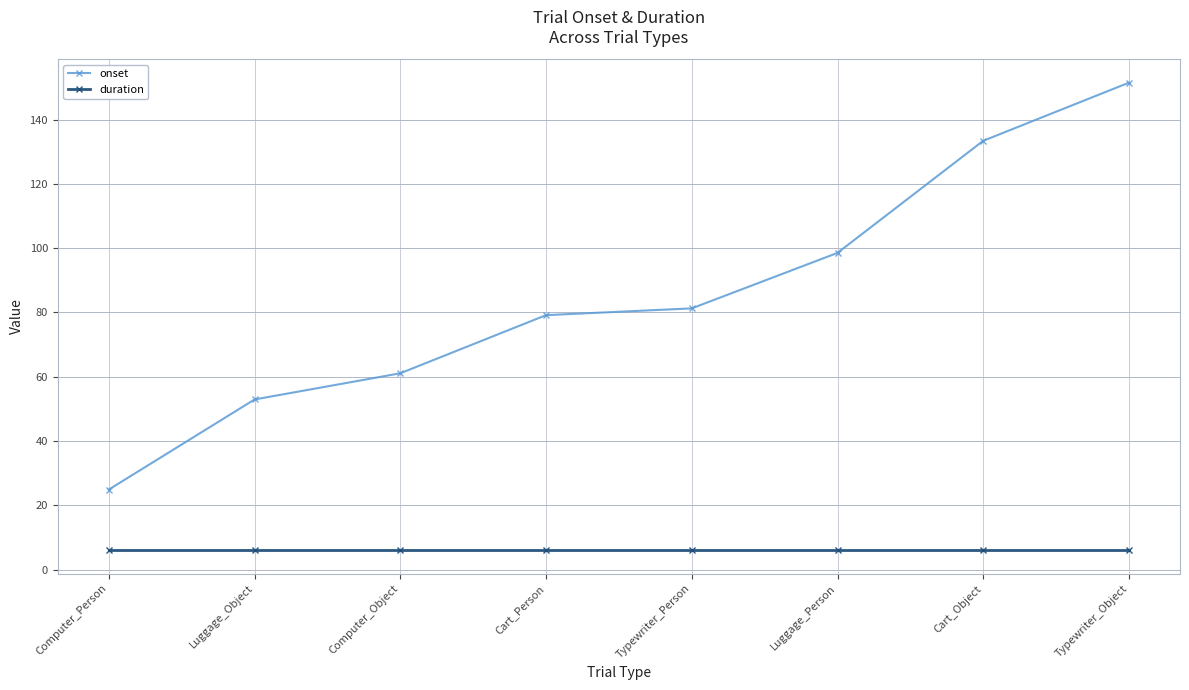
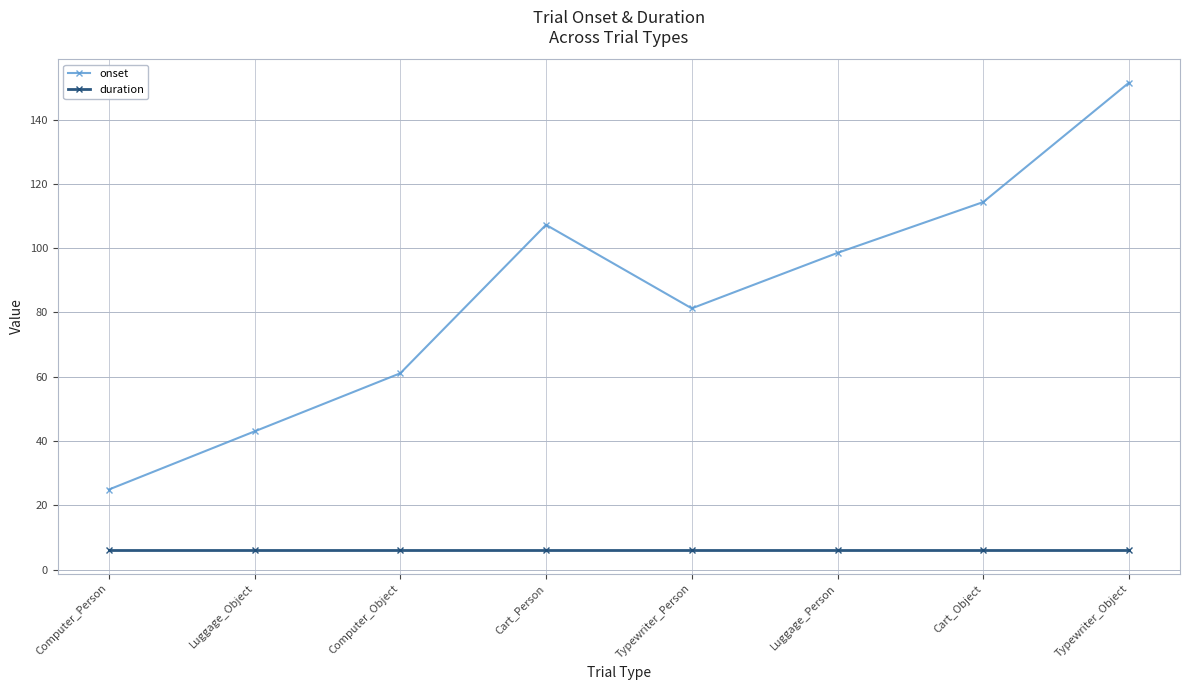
  {
    "onset": {
      "Computer_Person": 25,
-     "Luggage_Object": 53,
+     "Luggage_Object": 43,
      "Computer_Object": 61,
-     "Cart_Person": 79,
+     "Cart_Person": 107,
      "Typewriter_Person": 81,
      "Luggage_Person": 99,
-     "Cart_Object": 133,
+     "Cart_Object": 114,
      "Typewriter_Object": 152
    },
    "duration": {
      "Computer_Person": 6,
      "Luggage_Object": 6,
      "Computer_Object": 6,
      "Cart_Person": 6,
      "Typewriter_Person": 6,
      "Luggage_Person": 6,
      "Cart_Object": 6,
      "Typewriter_Object": 6
    }
  }
